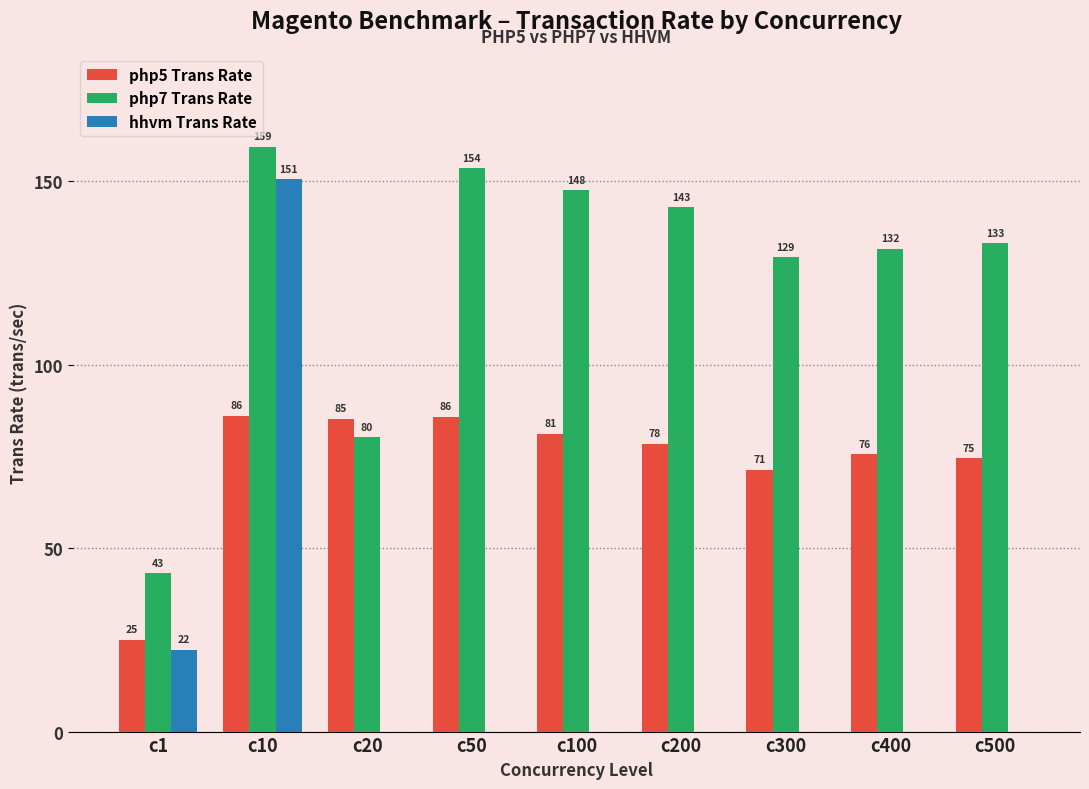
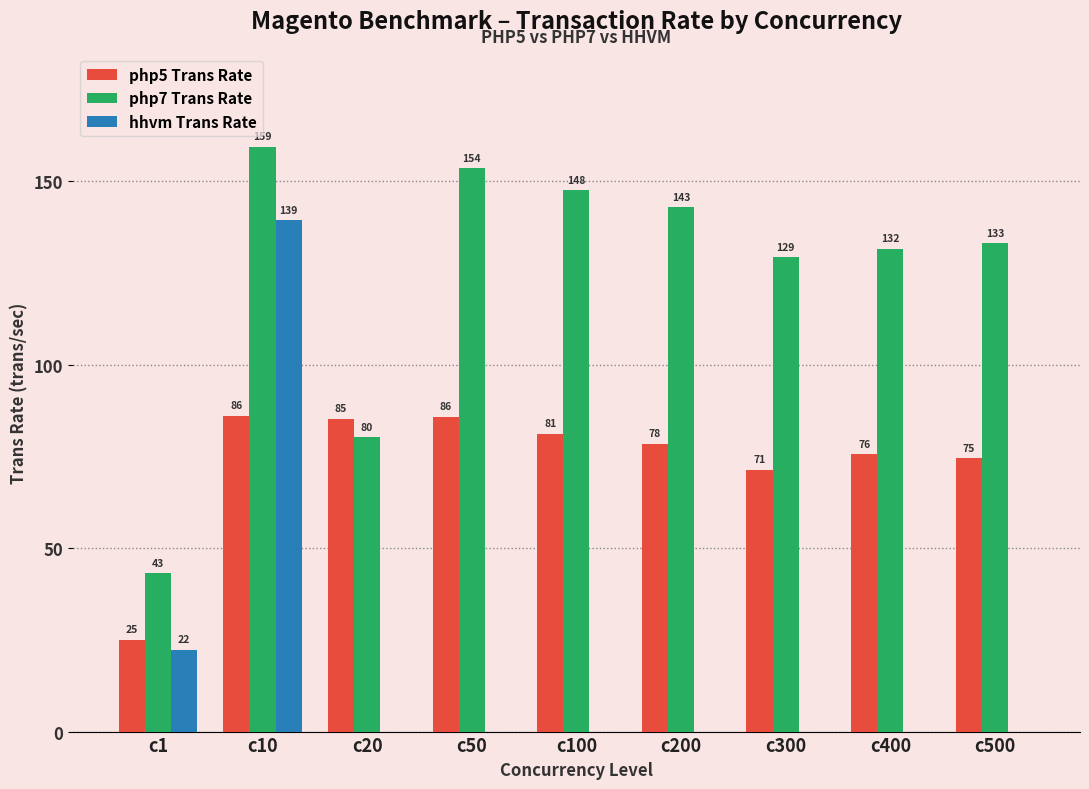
  {
    "php5 Trans Rate": {
      "c1": 25,
      "c10": 86,
      "c20": 85,
      "c50": 86,
      "c100": 81,
      "c200": 78,
      "c300": 71,
      "c400": 76,
      "c500": 75
    },
    "php7 Trans Rate": {
      "c1": 43,
      "c20": 80,
      "c50": 154,
      "c100": 148,
      "c200": 143,
      "c300": 129,
      "c400": 132,
      "c500": 133
    },
    "hhvm Trans Rate": {
      "c1": 22,
-     "c10": 151
+     "c10": 139
    }
  }
